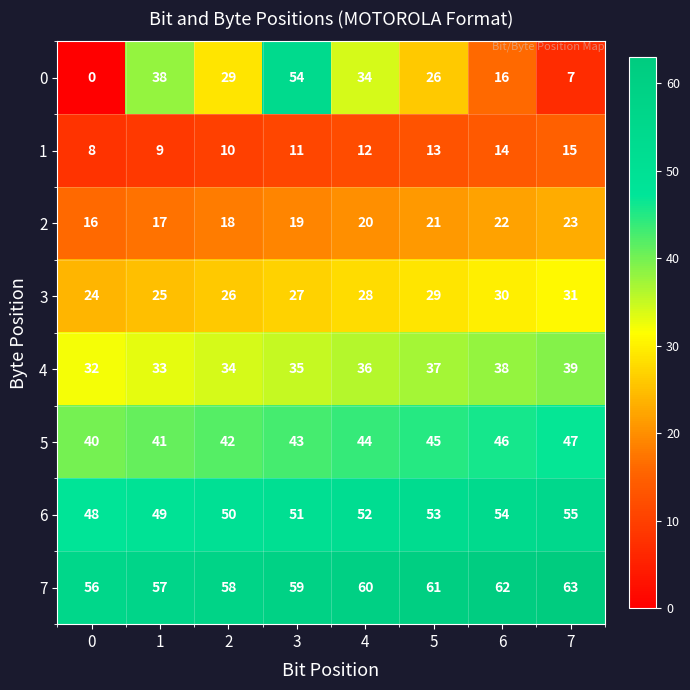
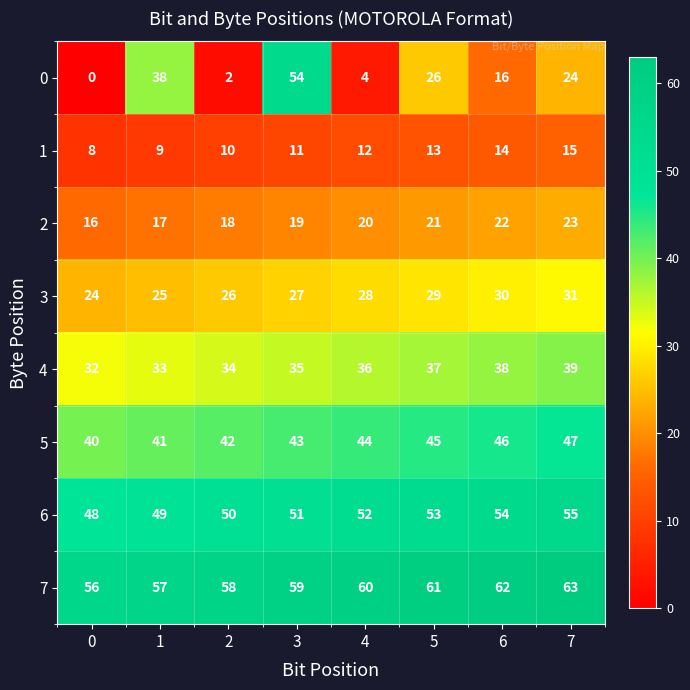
  {
    "0": {
      "0": 0,
      "1": 38,
-     "2": 29,
+     "2": 2,
      "3": 54,
-     "4": 34,
+     "4": 4,
      "5": 26,
      "6": 16,
-     "7": 7
+     "7": 24
    },
    "1": {
      "0": 8,
      "1": 9,
      "2": 10,
      "3": 11,
      "4": 12,
      "5": 13,
      "6": 14,
      "7": 15
    },
    "2": {
      "0": 16,
      "1": 17,
      "2": 18,
      "3": 19,
      "4": 20,
      "5": 21,
      "6": 22,
      "7": 23
    },
    "3": {
      "0": 24,
      "1": 25,
      "2": 26,
      "3": 27,
      "4": 28,
      "5": 29,
      "6": 30,
      "7": 31
    },
    "4": {
      "0": 32,
      "1": 33,
      "2": 34,
      "3": 35,
      "4": 36,
      "5": 37,
      "6": 38,
      "7": 39
    },
    "5": {
      "0": 40,
      "1": 41,
      "2": 42,
      "3": 43,
      "4": 44,
      "5": 45,
      "6": 46,
      "7": 47
    },
    "6": {
      "0": 48,
      "1": 49,
      "2": 50,
      "3": 51,
      "4": 52,
      "5": 53,
      "6": 54,
      "7": 55
    },
    "7": {
      "0": 56,
      "1": 57,
      "2": 58,
      "3": 59,
      "4": 60,
      "5": 61,
      "6": 62,
      "7": 63
    }
  }
